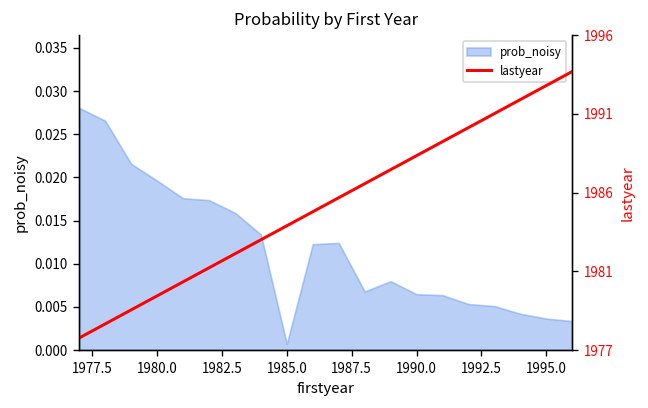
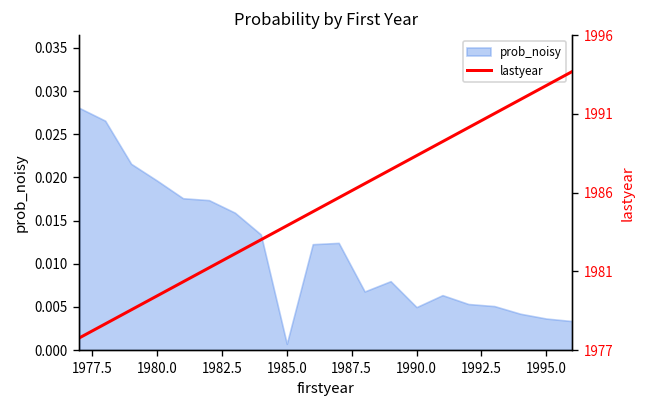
  {
    "prob_noisy": {
      "1980.0": 0.020,
      "1985.0": 0.001,
-     "1990.0": 0.006,
+     "1990.0": 0.005,
      "1995.0": 0.004
    }
  }
